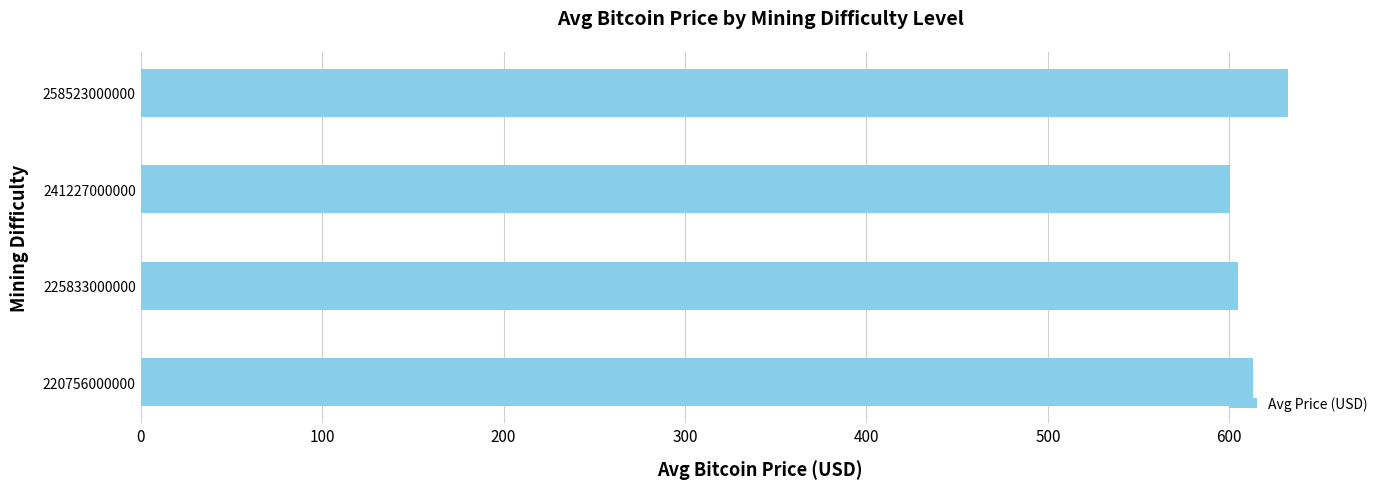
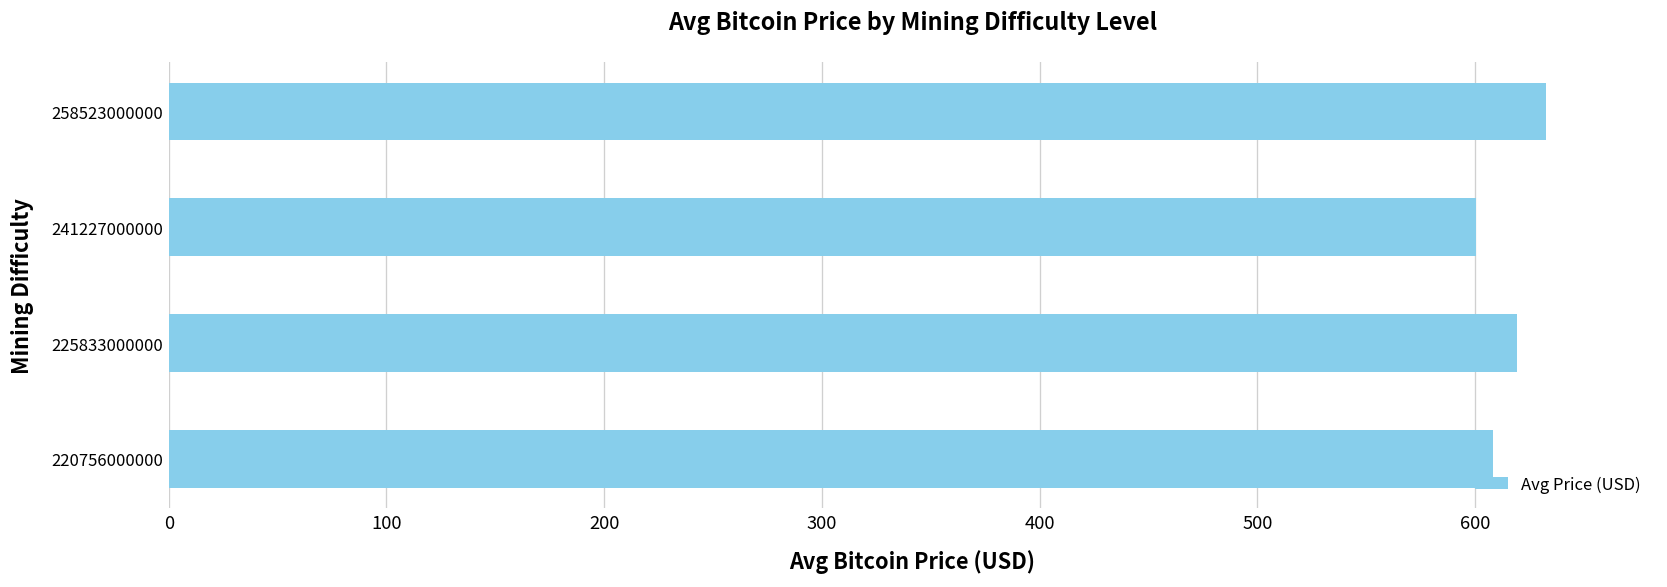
  {
    "258523000000": 632,
    "241227000000": 600,
-   "225833000000": 605,
-   "220756000000": 613
+   "225833000000": 619,
+   "220756000000": 608
  }
